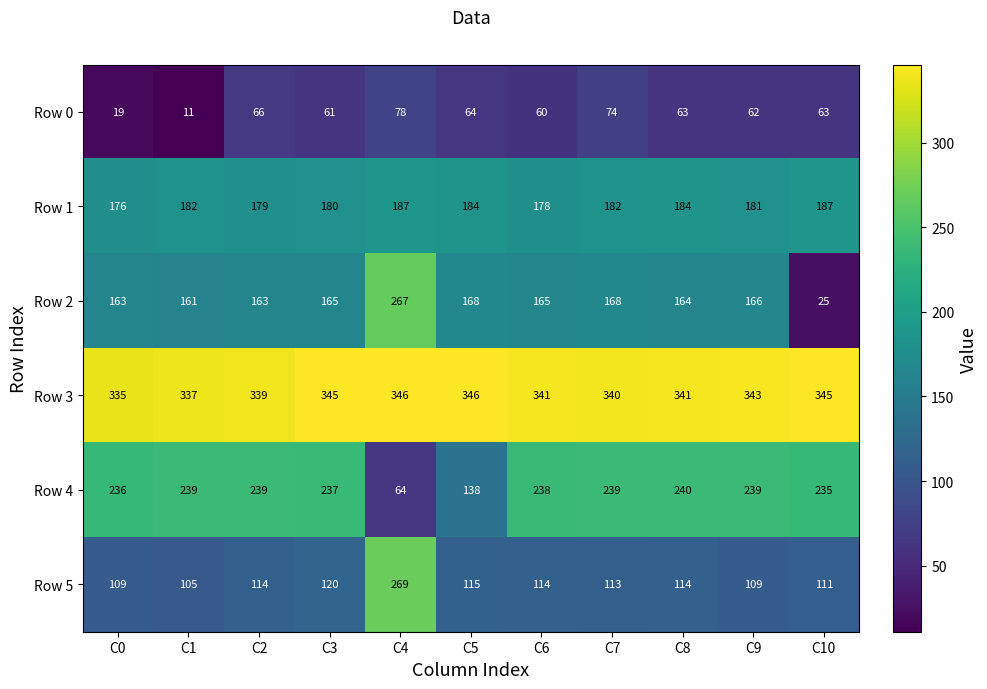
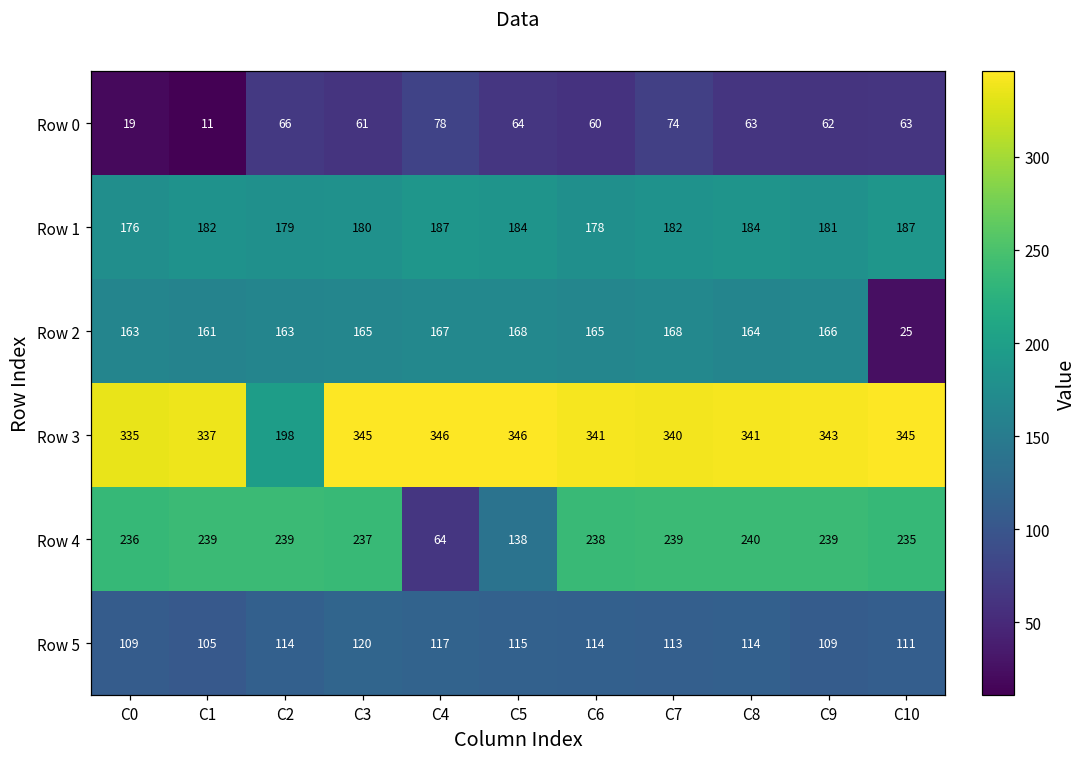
  {
    "Row 0": {
      "C0": 19,
      "C1": 11,
      "C2": 66,
      "C3": 61,
      "C4": 78,
      "C5": 64,
      "C6": 60,
      "C7": 74,
      "C8": 63,
      "C9": 62,
      "C10": 63
    },
    "Row 1": {
      "C0": 176,
      "C1": 182,
      "C2": 179,
      "C3": 180,
      "C4": 187,
      "C5": 184,
      "C6": 178,
      "C7": 182,
      "C8": 184,
      "C9": 181,
      "C10": 187
    },
    "Row 2": {
      "C0": 163,
      "C1": 161,
      "C2": 163,
      "C3": 165,
-     "C4": 267,
+     "C4": 167,
      "C5": 168,
      "C6": 165,
      "C7": 168,
      "C8": 164,
      "C9": 166,
      "C10": 25
    },
    "Row 3": {
      "C0": 335,
      "C1": 337,
-     "C2": 339,
+     "C2": 198,
      "C3": 345,
      "C4": 346,
      "C5": 346,
      "C6": 341,
      "C7": 340,
      "C8": 341,
      "C9": 343,
      "C10": 345
    },
    "Row 4": {
      "C0": 236,
      "C1": 239,
      "C2": 239,
      "C3": 237,
      "C4": 64,
      "C5": 138,
      "C6": 238,
      "C7": 239,
      "C8": 240,
      "C9": 239,
      "C10": 235
    },
    "Row 5": {
      "C0": 109,
      "C1": 105,
      "C2": 114,
      "C3": 120,
-     "C4": 269,
+     "C4": 117,
      "C5": 115,
      "C6": 114,
      "C7": 113,
      "C8": 114,
      "C9": 109,
      "C10": 111
    }
  }
